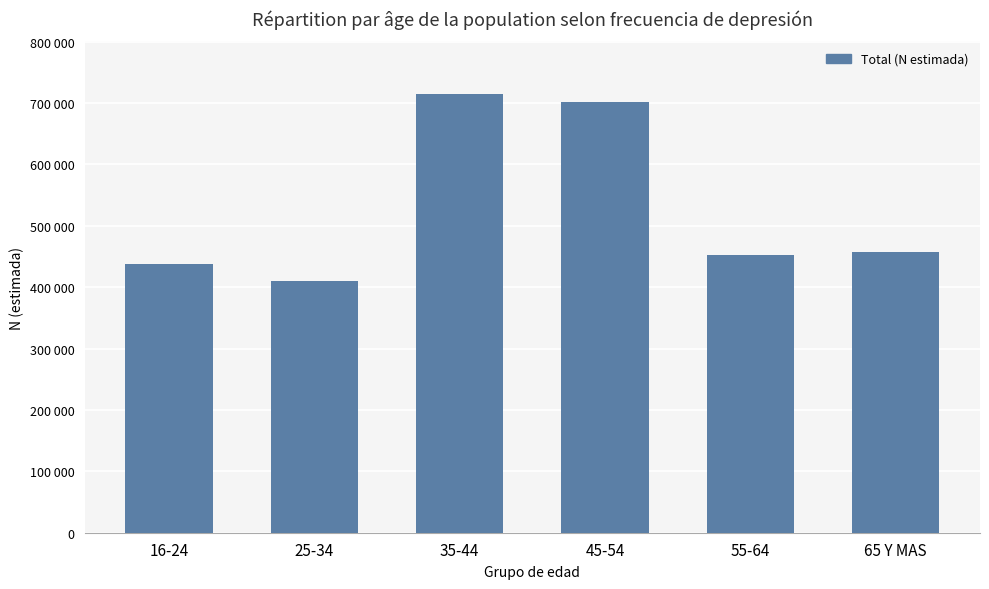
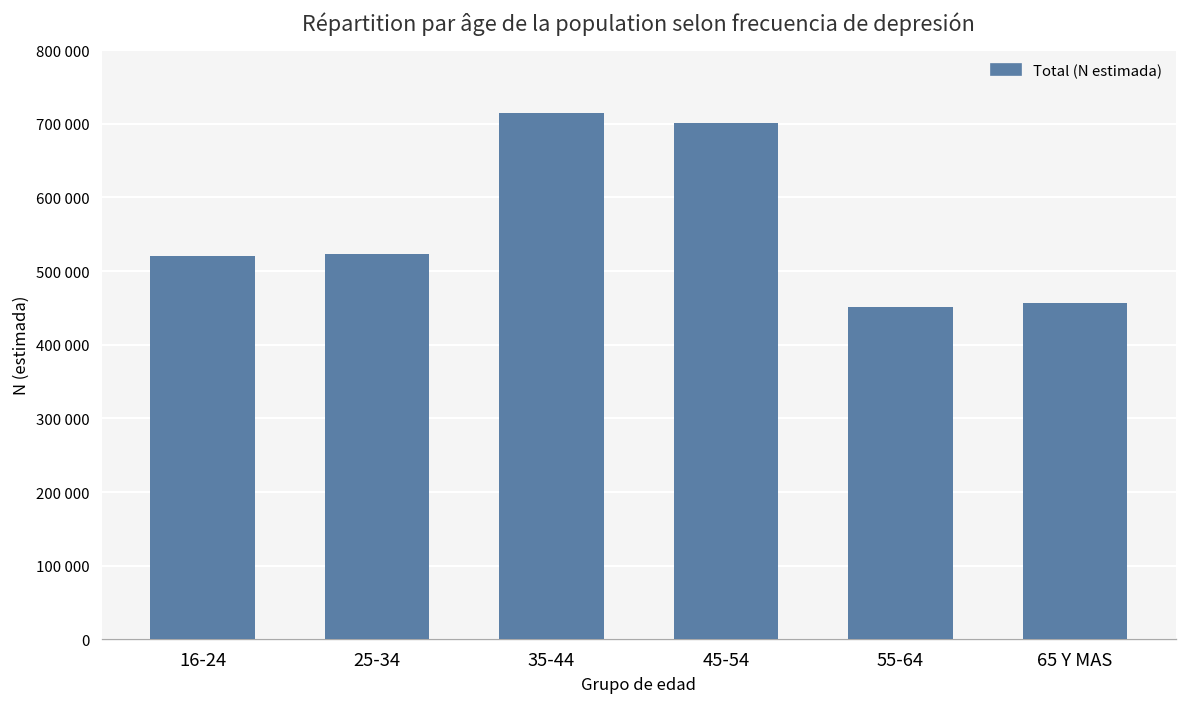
  {
-   "16-24": 440000,
-   "25-34": 410000,
+   "16-24": 520000,
+   "25-34": 520000,
    "35-44": 710000,
    "45-54": 700000,
    "55-64": 450000,
    "65 Y MAS": 460000
  }
